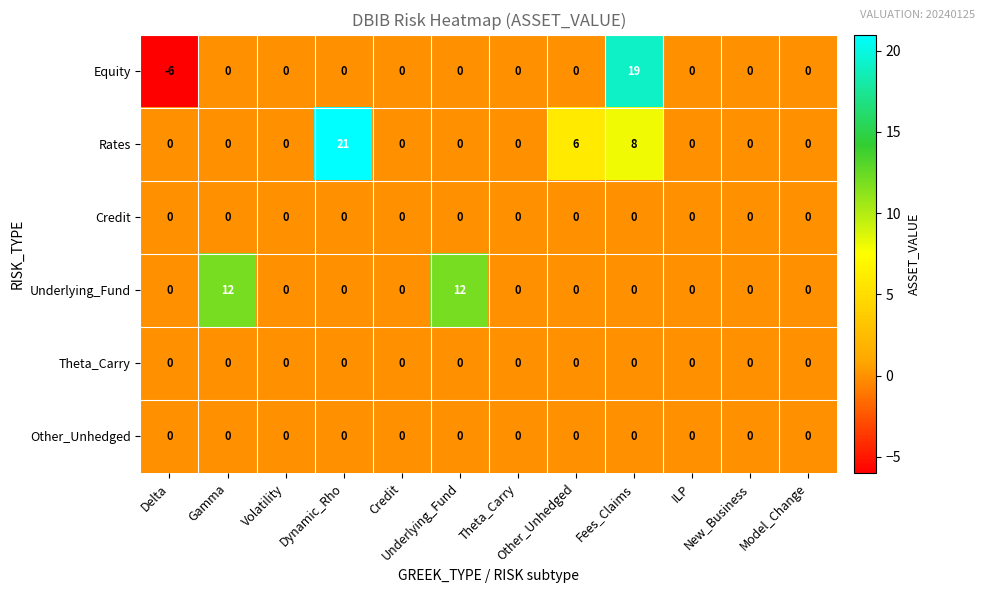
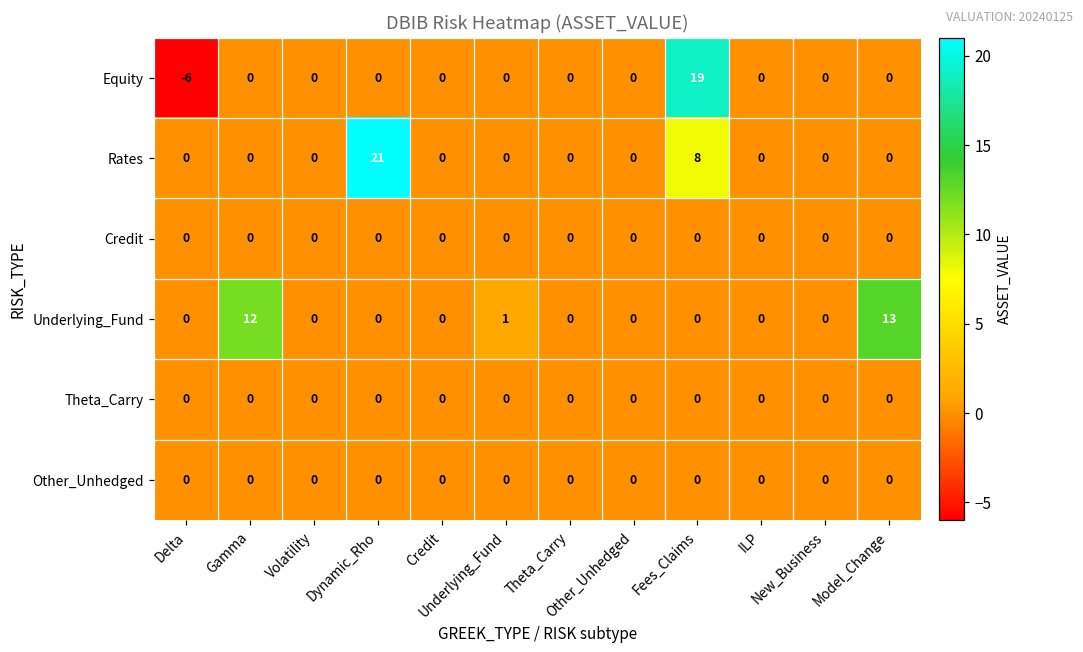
  {
    "Equity": {
      "Delta": -6,
      "Gamma": 0,
      "Volatility": 0,
      "Dynamic_Rho": 0,
      "Credit": 0,
      "Underlying_Fund": 0,
      "Theta_Carry": 0,
      "Other_Unhedged": 0,
      "Fees_Claims": 19,
      "ILP": 0,
      "New_Business": 0,
      "Model_Change": 0
    },
    "Rates": {
      "Delta": 0,
      "Gamma": 0,
      "Volatility": 0,
      "Dynamic_Rho": 21,
      "Credit": 0,
      "Underlying_Fund": 0,
      "Theta_Carry": 0,
-     "Other_Unhedged": 6,
+     "Other_Unhedged": 0,
      "Fees_Claims": 8,
      "ILP": 0,
      "New_Business": 0,
      "Model_Change": 0
    },
    "Credit": {
      "Delta": 0,
      "Gamma": 0,
      "Volatility": 0,
      "Dynamic_Rho": 0,
      "Credit": 0,
      "Underlying_Fund": 0,
      "Theta_Carry": 0,
      "Other_Unhedged": 0,
      "Fees_Claims": 0,
      "ILP": 0,
      "New_Business": 0,
      "Model_Change": 0
    },
    "Underlying_Fund": {
      "Delta": 0,
      "Gamma": 12,
      "Volatility": 0,
      "Dynamic_Rho": 0,
      "Credit": 0,
-     "Underlying_Fund": 12,
+     "Underlying_Fund": 1,
      "Theta_Carry": 0,
      "Other_Unhedged": 0,
      "Fees_Claims": 0,
      "ILP": 0,
      "New_Business": 0,
-     "Model_Change": 0
+     "Model_Change": 13
    },
    "Theta_Carry": {
      "Delta": 0,
      "Gamma": 0,
      "Volatility": 0,
      "Dynamic_Rho": 0,
      "Credit": 0,
      "Underlying_Fund": 0,
      "Theta_Carry": 0,
      "Other_Unhedged": 0,
      "Fees_Claims": 0,
      "ILP": 0,
      "New_Business": 0,
      "Model_Change": 0
    },
    "Other_Unhedged": {
      "Delta": 0,
      "Gamma": 0,
      "Volatility": 0,
      "Dynamic_Rho": 0,
      "Credit": 0,
      "Underlying_Fund": 0,
      "Theta_Carry": 0,
      "Other_Unhedged": 0,
      "Fees_Claims": 0,
      "ILP": 0,
      "New_Business": 0,
      "Model_Change": 0
    }
  }
